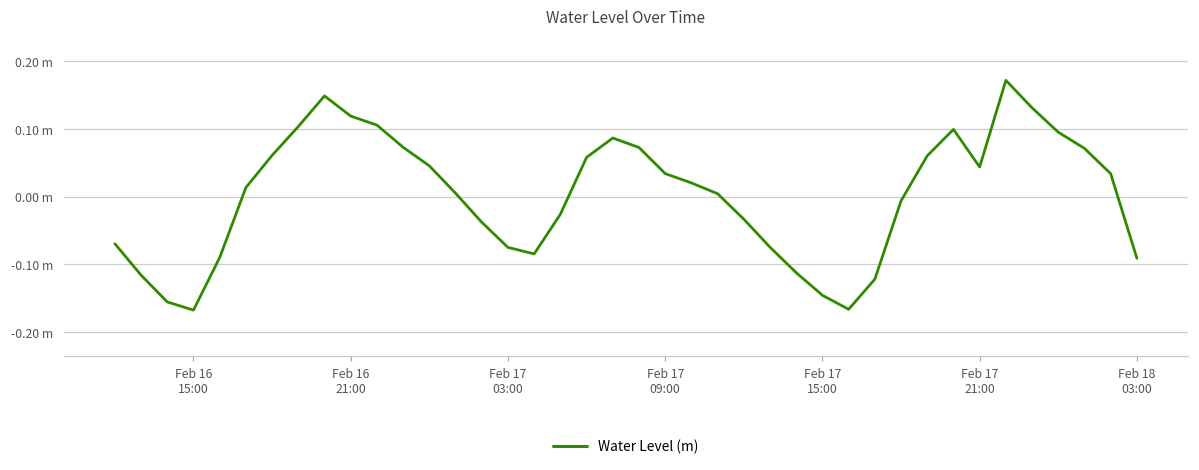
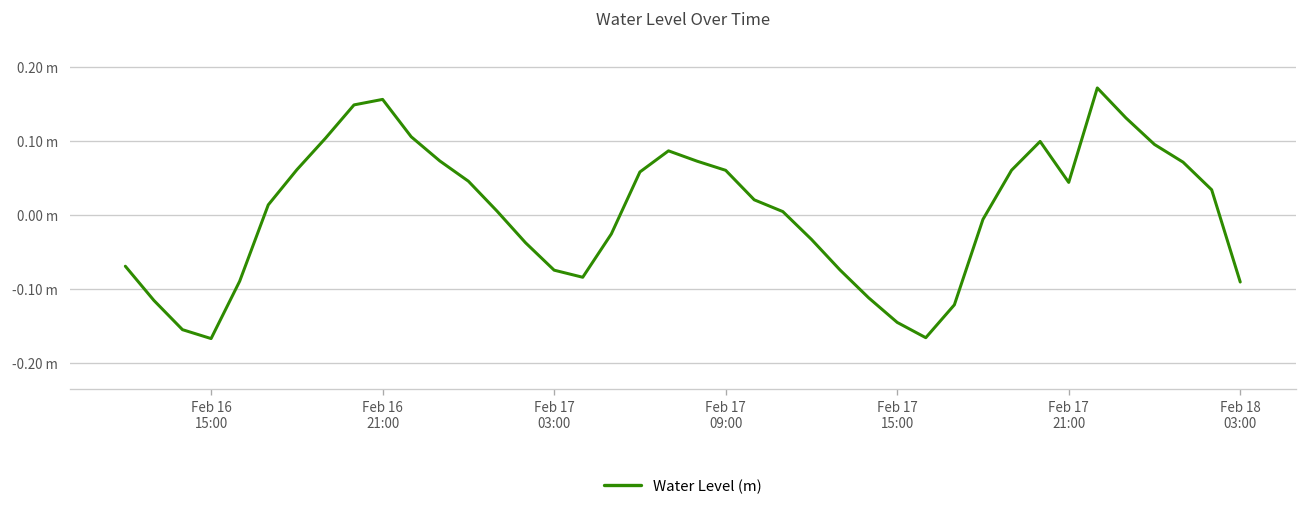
  {
    "Feb 16 15:00": "-0.17 m",
-   "Feb 16 21:00": "0.12 m",
+   "Feb 16 21:00": "0.16 m",
    "Feb 17 03:00": "-0.07 m",
-   "Feb 17 09:00": "0.03 m",
+   "Feb 17 09:00": "0.06 m",
    "Feb 17 15:00": "-0.15 m",
    "Feb 17 21:00": "0.04 m",
    "Feb 18 03:00": "-0.09 m"
  }
